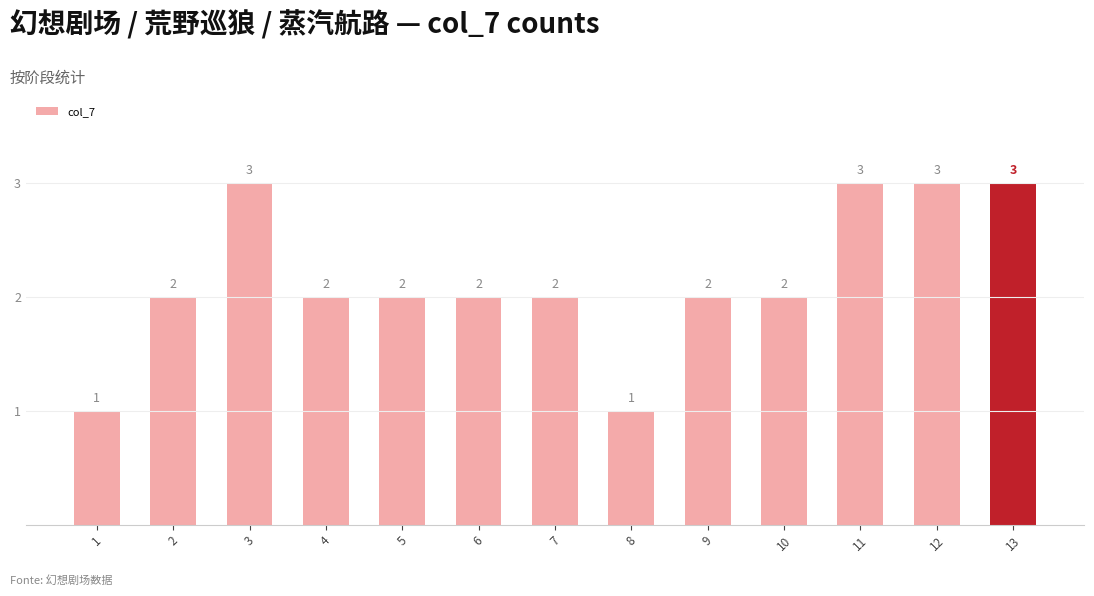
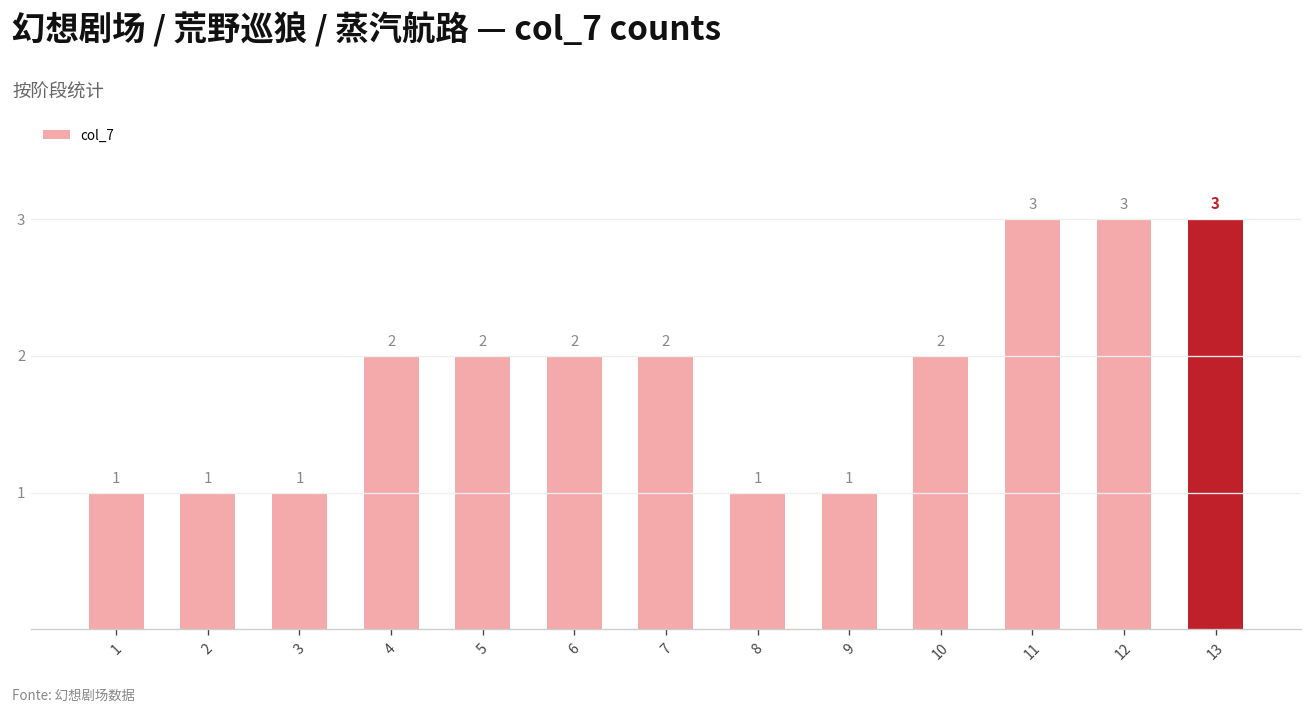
  {
    "1": 1,
-   "2": 2,
-   "3": 3,
+   "2": 1,
+   "3": 1,
    "4": 2,
    "5": 2,
    "6": 2,
    "7": 2,
    "8": 1,
-   "9": 2,
+   "9": 1,
    "10": 2,
    "11": 3,
    "12": 3,
    "13": 3
  }
